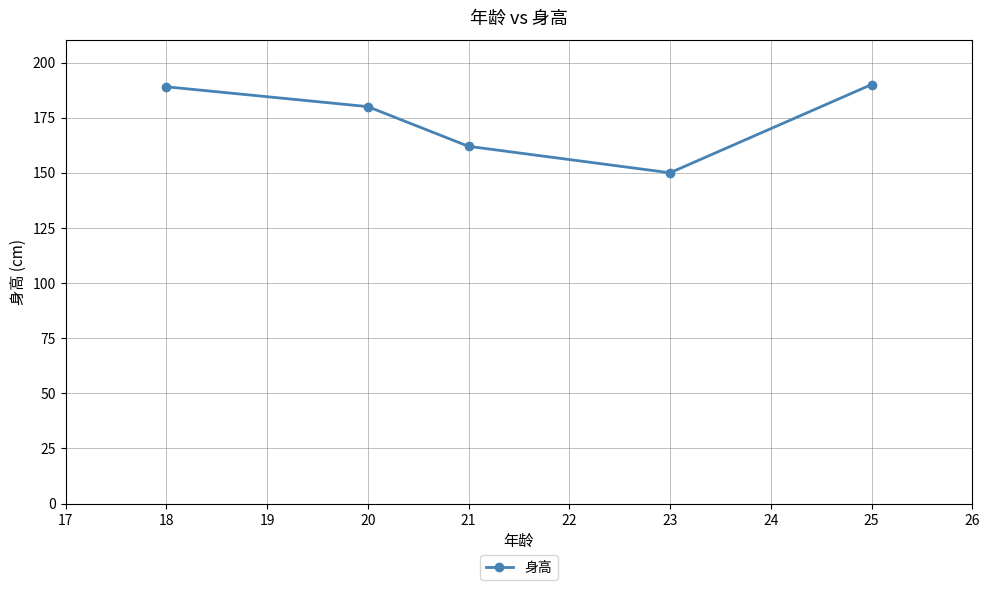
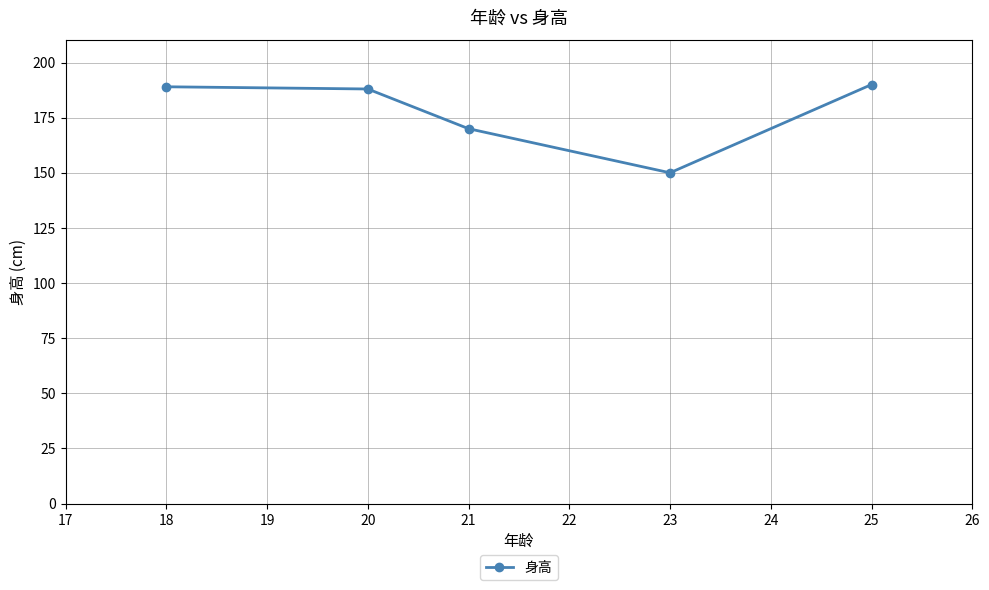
  {
    "18": 189,
-   "20": 180,
-   "21": 162,
+   "20": 188,
+   "21": 170,
    "23": 150,
    "25": 190
  }
